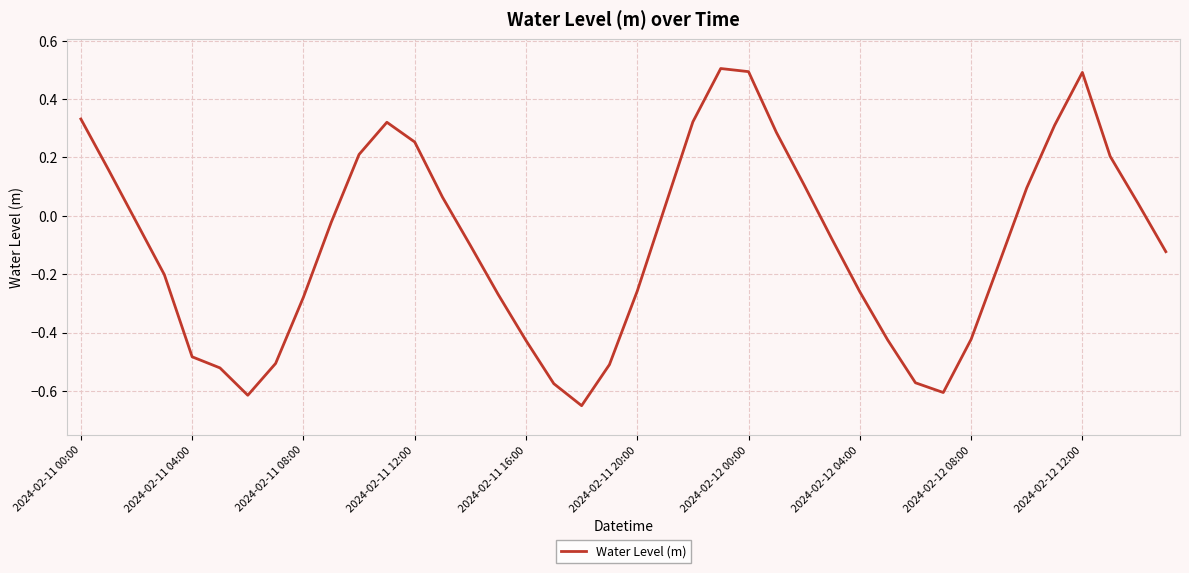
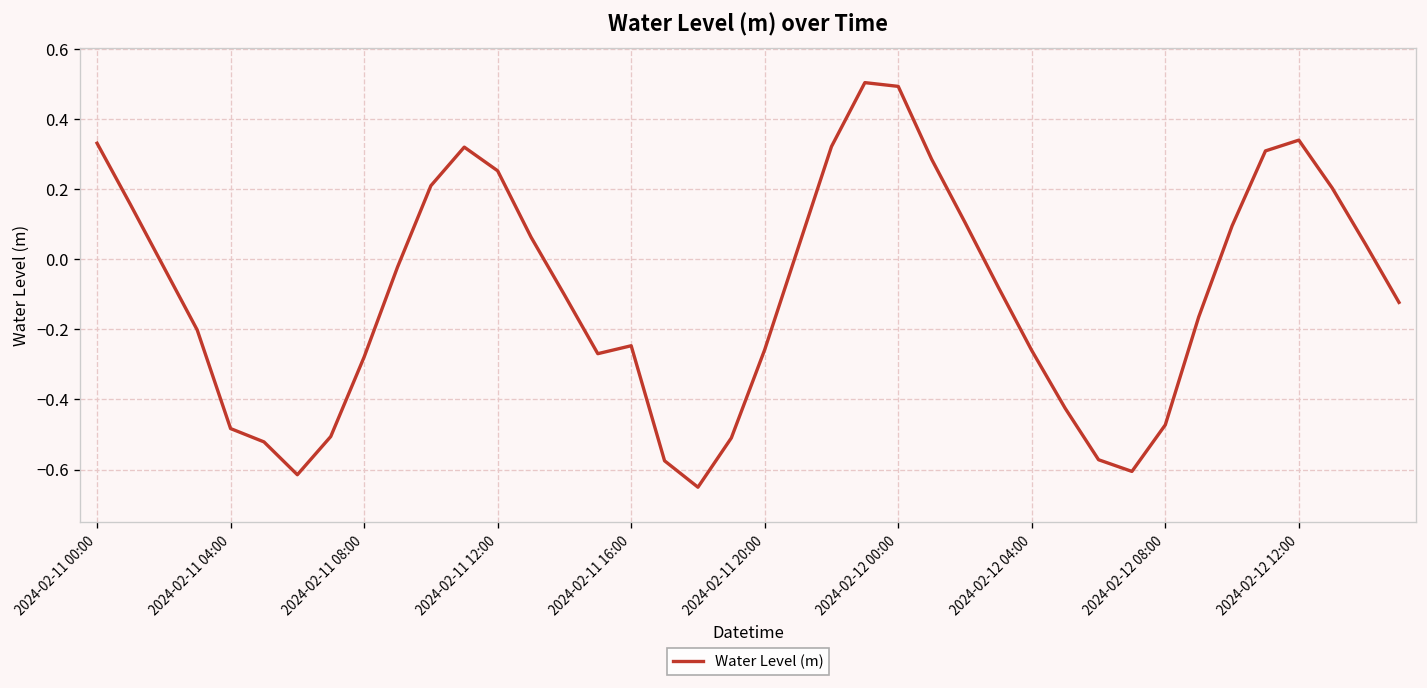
  {
    "2024-02-11 00:00": 0.33,
    "2024-02-11 04:00": -0.48,
    "2024-02-11 08:00": -0.28,
    "2024-02-11 12:00": 0.25,
-   "2024-02-11 16:00": -0.43,
+   "2024-02-11 16:00": -0.25,
    "2024-02-11 20:00": -0.26,
    "2024-02-12 00:00": 0.49,
    "2024-02-12 04:00": -0.26,
-   "2024-02-12 08:00": -0.42,
-   "2024-02-12 12:00": 0.49
+   "2024-02-12 08:00": -0.47,
+   "2024-02-12 12:00": 0.34
  }
